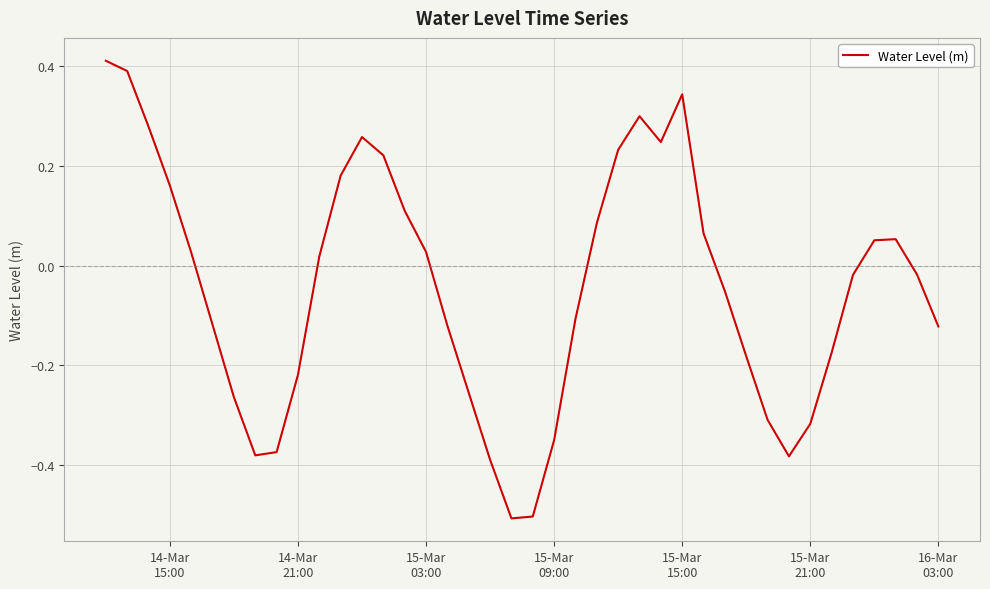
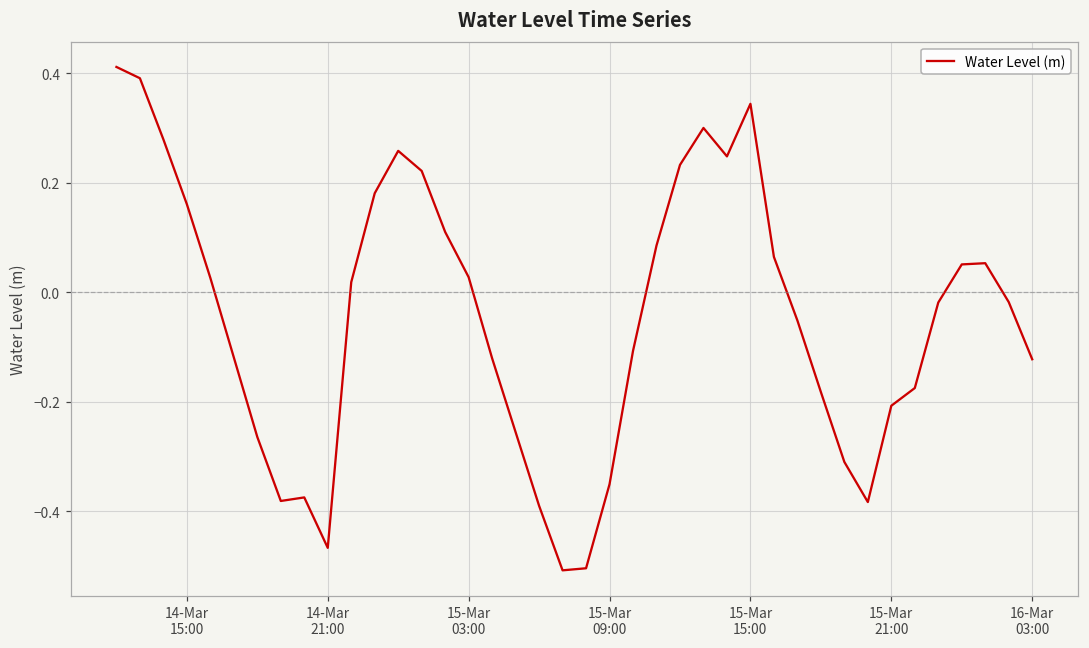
  {
    "14-Mar 15:00": 0.16,
-   "14-Mar 21:00": -0.22,
+   "14-Mar 21:00": -0.47,
    "15-Mar 03:00": 0.03,
    "15-Mar 09:00": -0.35,
    "15-Mar 15:00": 0.34,
-   "15-Mar 21:00": -0.32,
+   "15-Mar 21:00": -0.21,
    "16-Mar 03:00": -0.12
  }
